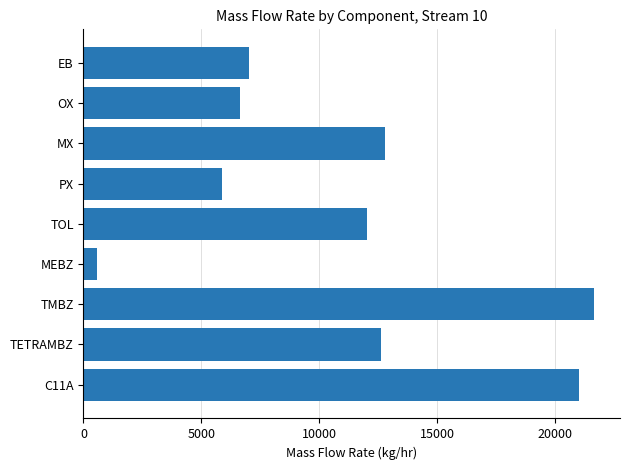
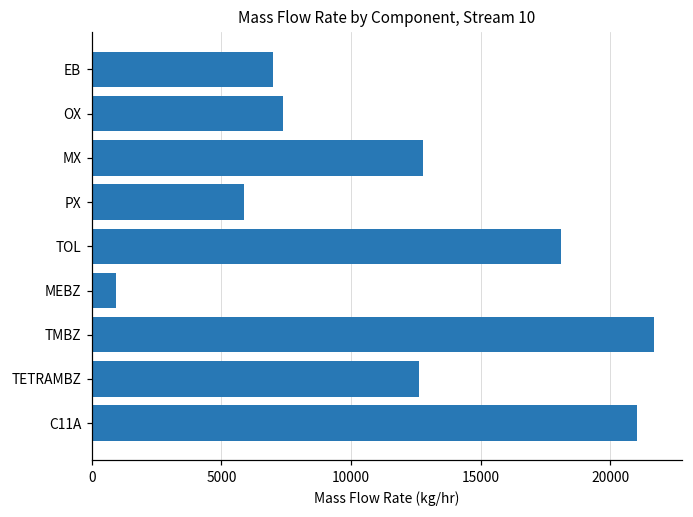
  {
    "EB": 7000,
-   "OX": 6600,
+   "OX": 7400,
    "MX": 12800,
    "PX": 5900,
-   "TOL": 12000,
-   "MEBZ": 600,
+   "TOL": 18100,
+   "MEBZ": 900,
    "TMBZ": 21700,
    "TETRAMBZ": 12600,
    "C11A": 21000
  }
